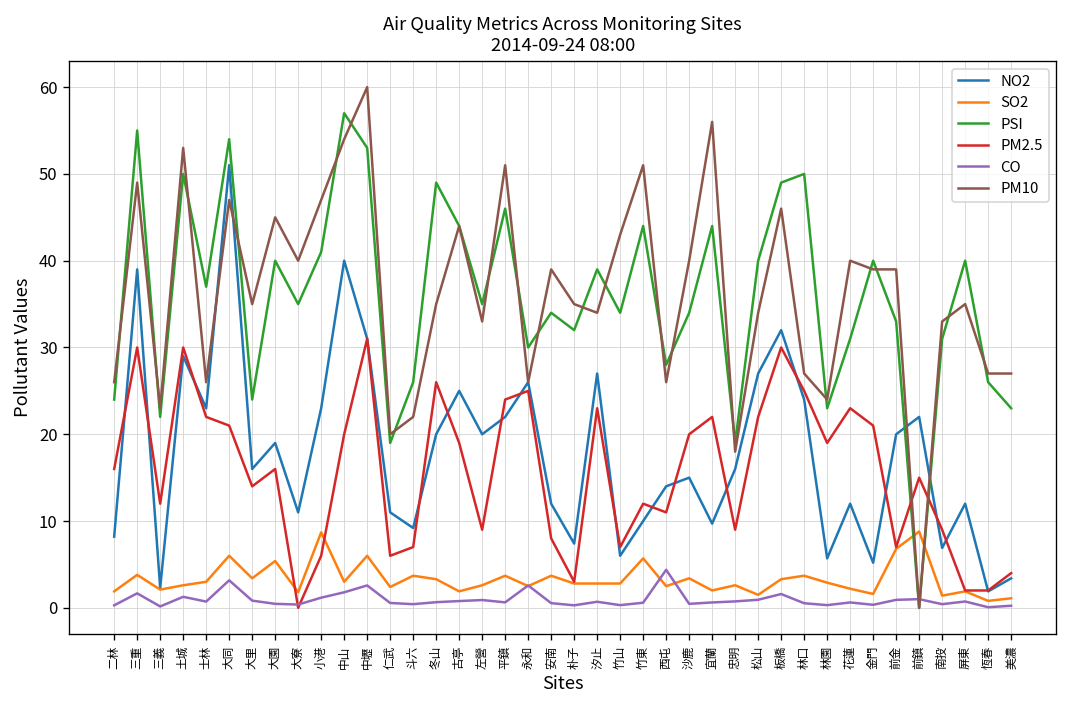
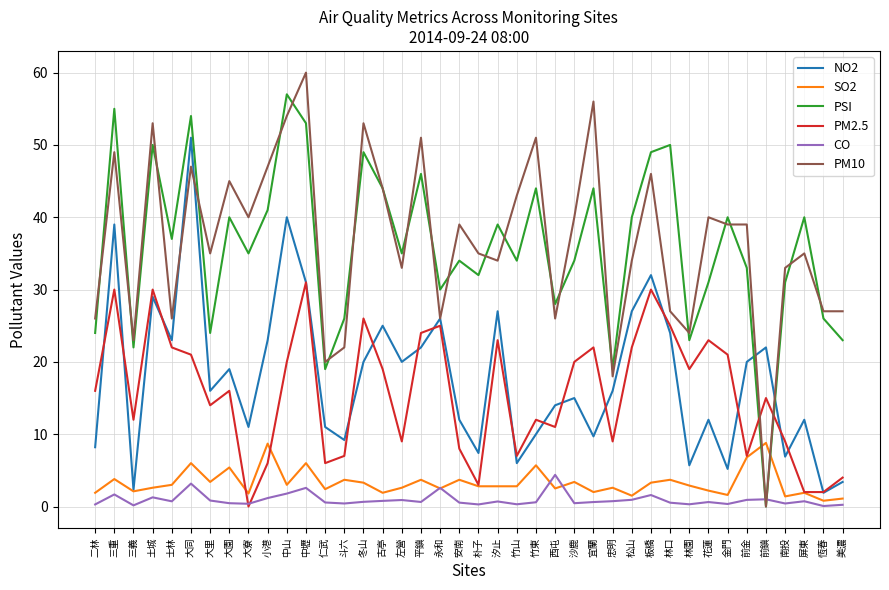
  {
    "PM10": {
      "二林": 26,
      "三重": 49,
      "三義": 23,
      "土城": 53,
      "士林": 26,
      "大同": 47,
      "大里": 35,
      "大園": 45,
      "大寮": 40,
      "小港": 47,
      "中山": 54,
      "中壢": 60,
      "仁武": 20,
      "斗六": 22,
-     "冬山": 35,
+     "冬山": 53,
      "左營": 33,
      "平鎮": 51,
      "安南": 39,
      "朴子": 35,
      "汐止": 34,
      "竹山": 43,
      "竹東": 51,
      "西屯": 26,
      "沙鹿": 40,
      "宜蘭": 56,
      "忠明": 18,
      "松山": 34,
      "板橋": 46,
      "林口": 27,
      "林園": 24,
      "花蓮": 40,
      "金門": 39,
      "前金": 39,
      "南投": 33,
      "屏東": 35,
      "恆春": 27,
      "美濃": 27
    }
  }
